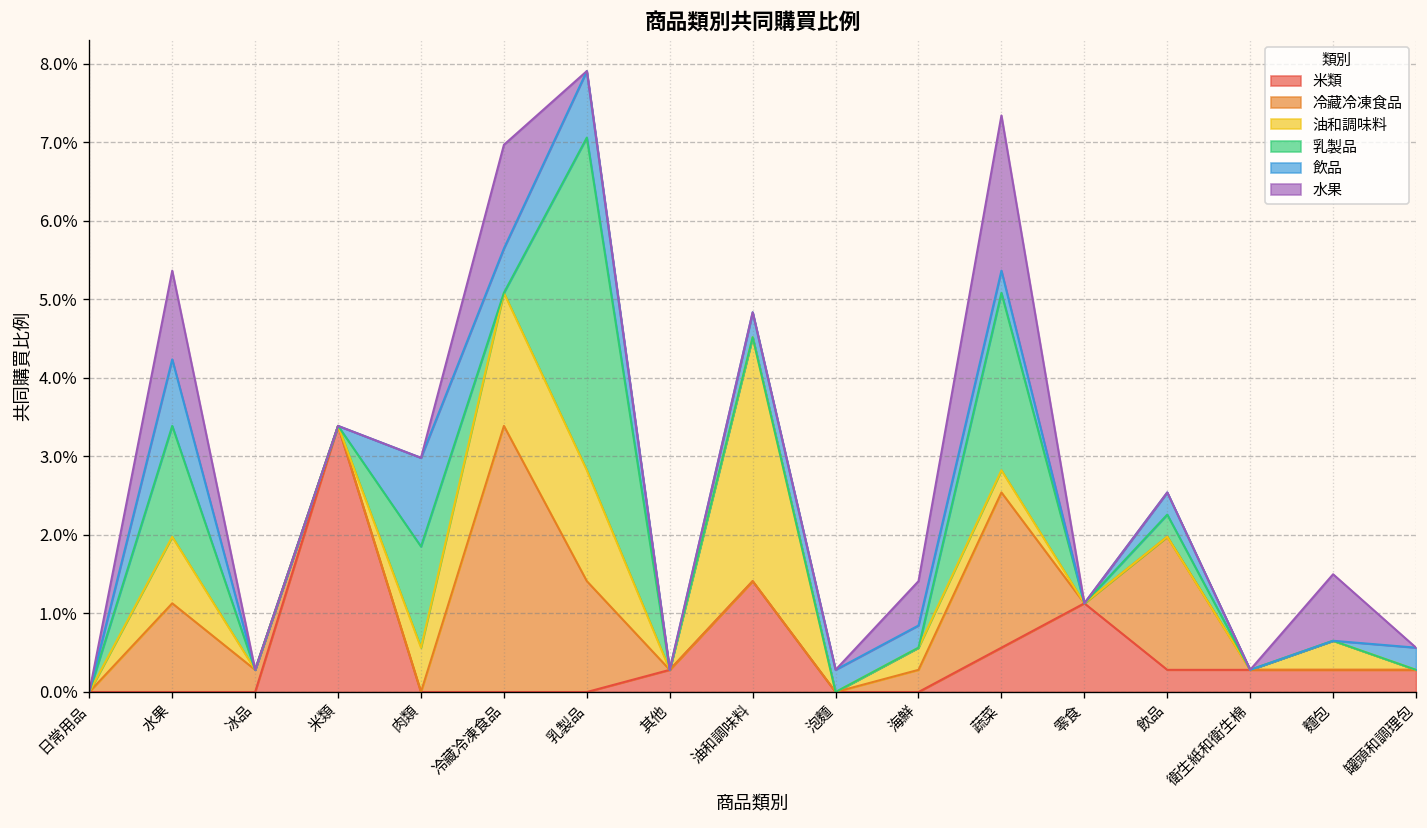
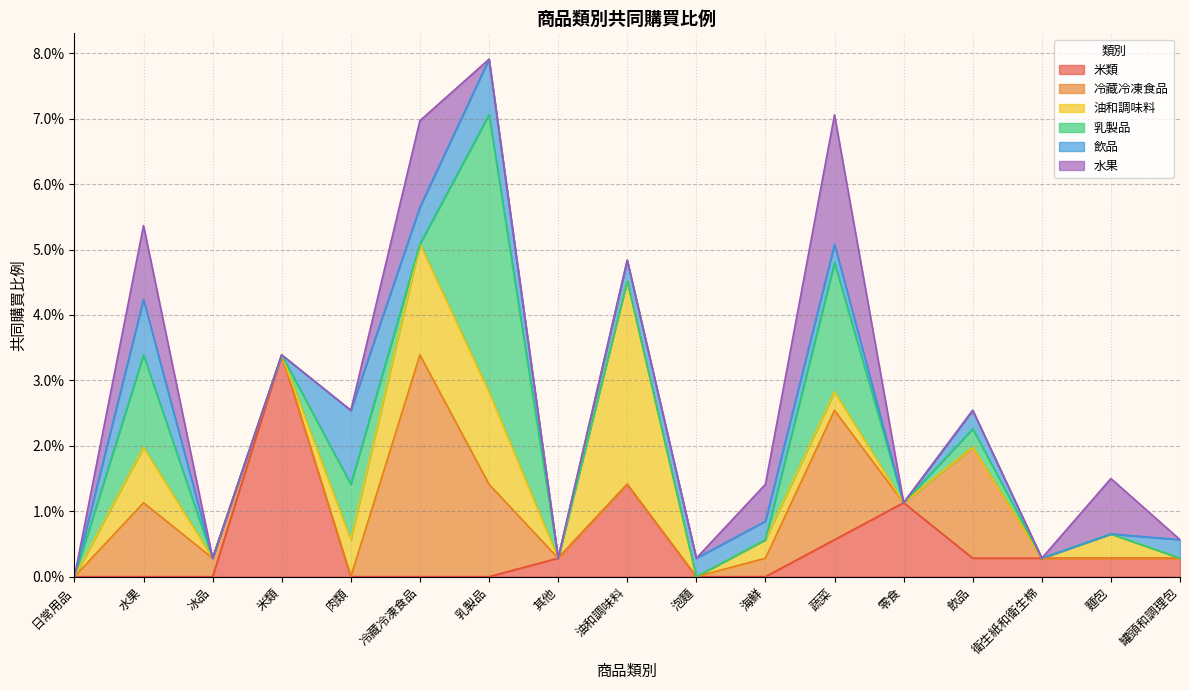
  {
    "油和調味料": {
      "水果": "0.8%",
      "肉類": "0.6%",
      "乳製品": "1.4%",
      "蔬菜": "0.3%"
    },
    "乳製品": {
      "水果": "1.4%",
-     "肉類": "1.3%",
+     "肉類": "0.8%",
      "乳製品": "4.2%",
-     "蔬菜": "2.3%",
+     "蔬菜": "2.0%",
      "飲品": "0.3%"
    },
    "飲品": {
      "水果": "0.8%",
      "冷藏冷凍食品": "0.6%",
      "海鮮": "0.3%",
      "蔬菜": "0.3%"
    },
    "水果": {
      "水果": "1.1%",
      "冷藏冷凍食品": "1.3%",
      "海鮮": "0.6%",
      "蔬菜": "2.0%",
      "麵包": "0.8%"
    }
  }
